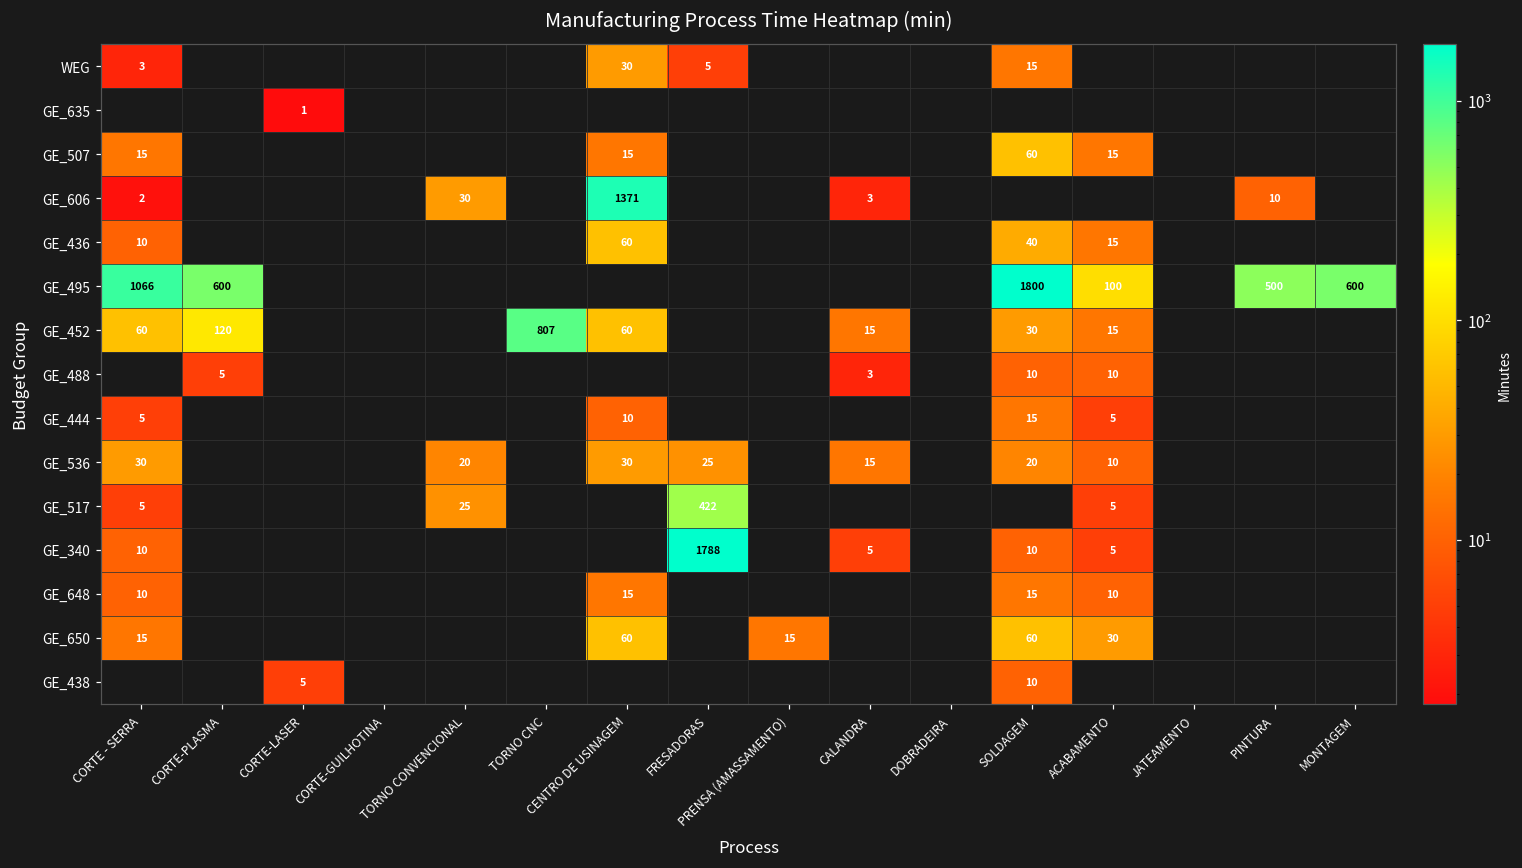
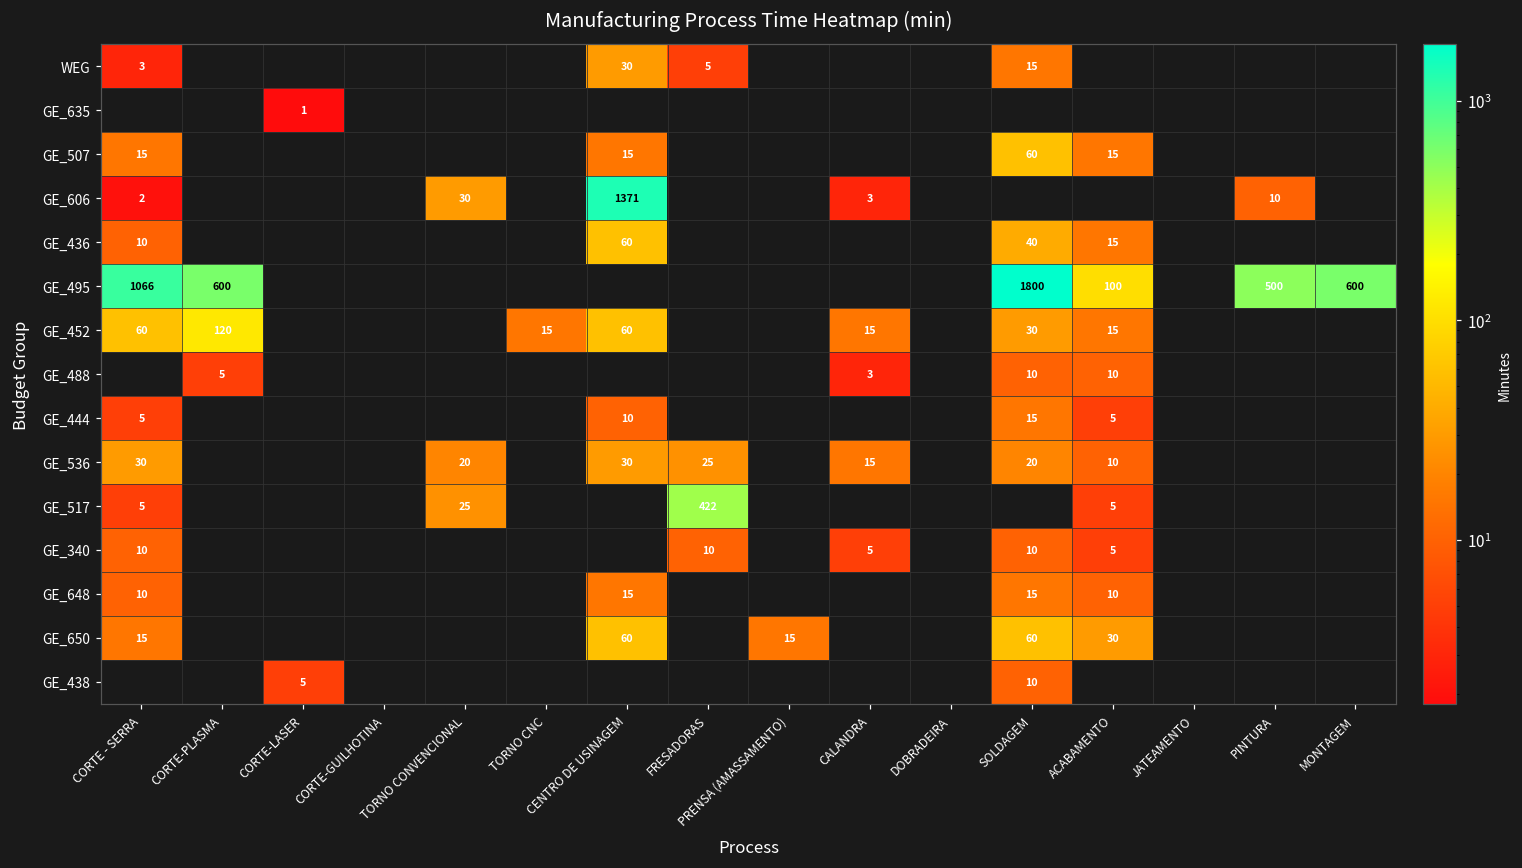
  {
    "WEG": {
      "CORTE - SERRA": 3,
      "CENTRO DE USINAGEM": 30,
      "FRESADORAS": 5,
      "SOLDAGEM": 15
    },
    "GE_635": {
      "CORTE-LASER": 1
    },
    "GE_507": {
      "CORTE - SERRA": 15,
      "CENTRO DE USINAGEM": 15,
      "SOLDAGEM": 60,
      "ACABAMENTO": 15
    },
    "GE_606": {
      "CORTE - SERRA": 2,
      "TORNO CONVENCIONAL": 30,
      "CENTRO DE USINAGEM": 1371,
      "CALANDRA": 3,
      "PINTURA": 10
    },
    "GE_436": {
      "CORTE - SERRA": 10,
      "CENTRO DE USINAGEM": 60,
      "SOLDAGEM": 40,
      "ACABAMENTO": 15
    },
    "GE_495": {
      "CORTE - SERRA": 1066,
      "CORTE-PLASMA": 600,
      "SOLDAGEM": 1800,
      "ACABAMENTO": 100,
      "PINTURA": 500,
      "MONTAGEM": 600
    },
    "GE_452": {
      "CORTE - SERRA": 60,
      "CORTE-PLASMA": 120,
-     "TORNO CNC": 807,
+     "TORNO CNC": 15,
      "CENTRO DE USINAGEM": 60,
      "CALANDRA": 15,
      "SOLDAGEM": 30,
      "ACABAMENTO": 15
    },
    "GE_488": {
      "CORTE-PLASMA": 5,
      "CALANDRA": 3,
      "SOLDAGEM": 10,
      "ACABAMENTO": 10
    },
    "GE_444": {
      "CORTE - SERRA": 5,
      "CENTRO DE USINAGEM": 10,
      "SOLDAGEM": 15,
      "ACABAMENTO": 5
    },
    "GE_536": {
      "CORTE - SERRA": 30,
      "TORNO CONVENCIONAL": 20,
      "CENTRO DE USINAGEM": 30,
      "FRESADORAS": 25,
      "CALANDRA": 15,
      "SOLDAGEM": 20,
      "ACABAMENTO": 10
    },
    "GE_517": {
      "CORTE - SERRA": 5,
      "TORNO CONVENCIONAL": 25,
      "FRESADORAS": 422,
      "ACABAMENTO": 5
    },
    "GE_340": {
      "CORTE - SERRA": 10,
-     "FRESADORAS": 1788,
+     "FRESADORAS": 10,
      "CALANDRA": 5,
      "SOLDAGEM": 10,
      "ACABAMENTO": 5
    },
    "GE_648": {
      "CORTE - SERRA": 10,
      "CENTRO DE USINAGEM": 15,
      "SOLDAGEM": 15,
      "ACABAMENTO": 10
    },
    "GE_650": {
      "CORTE - SERRA": 15,
      "CENTRO DE USINAGEM": 60,
      "PRENSA (AMASSAMENTO)": 15,
      "SOLDAGEM": 60,
      "ACABAMENTO": 30
    },
    "GE_438": {
      "CORTE-LASER": 5,
      "SOLDAGEM": 10
    }
  }
